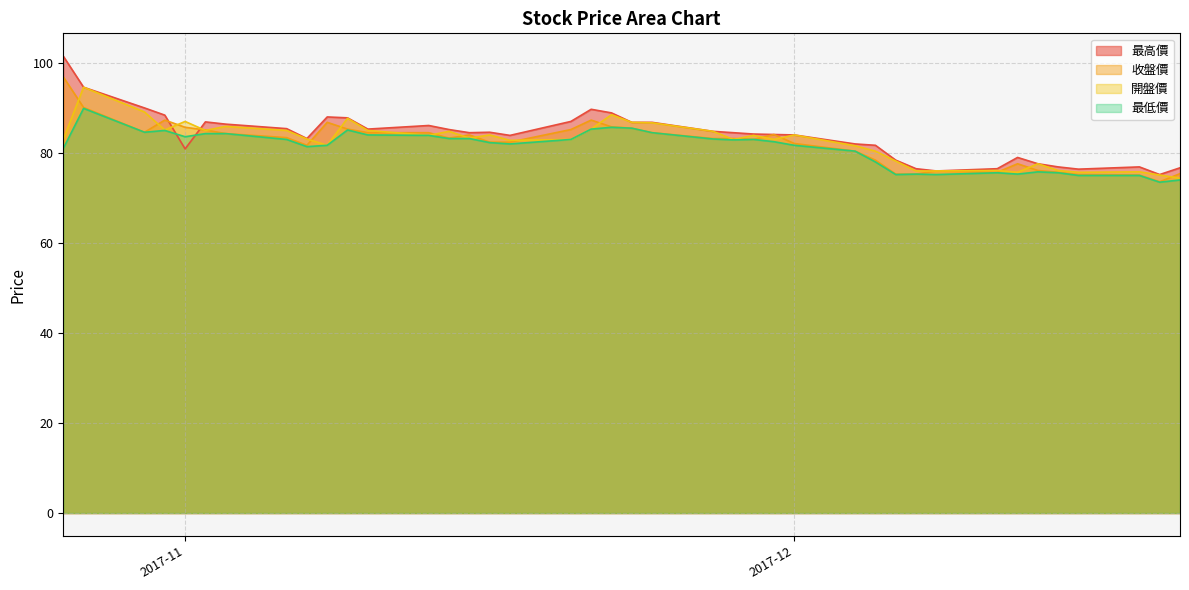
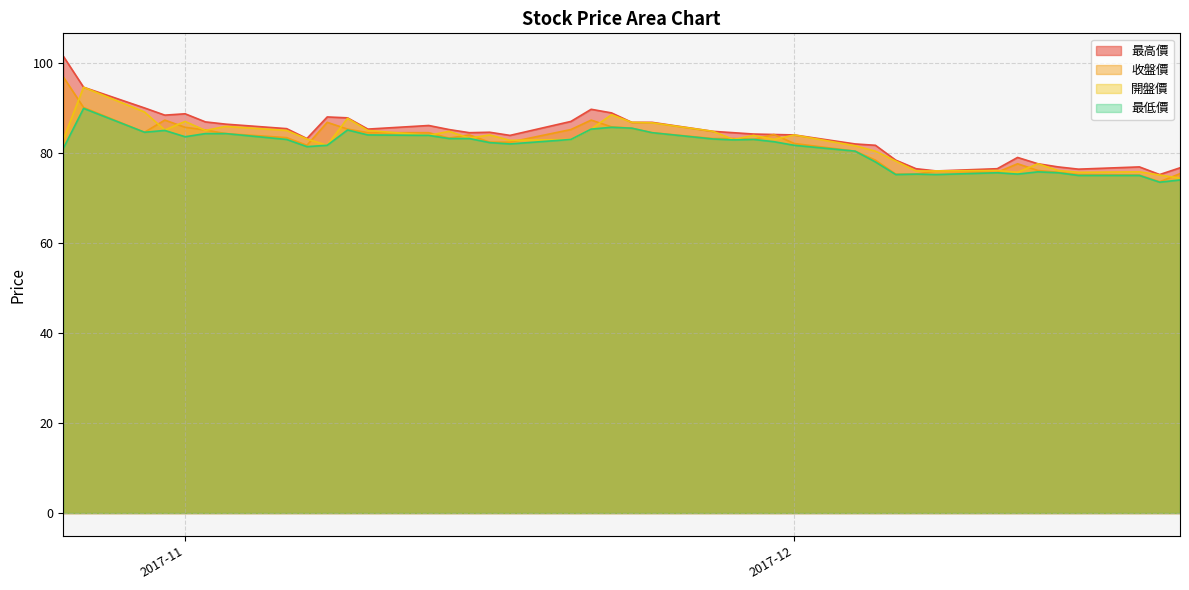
  {
    "最高價": {
-     "2017-11": 81
+     "2017-11": 89
    },
    "最低價": {
      "2017-11": 84
    }
  }
